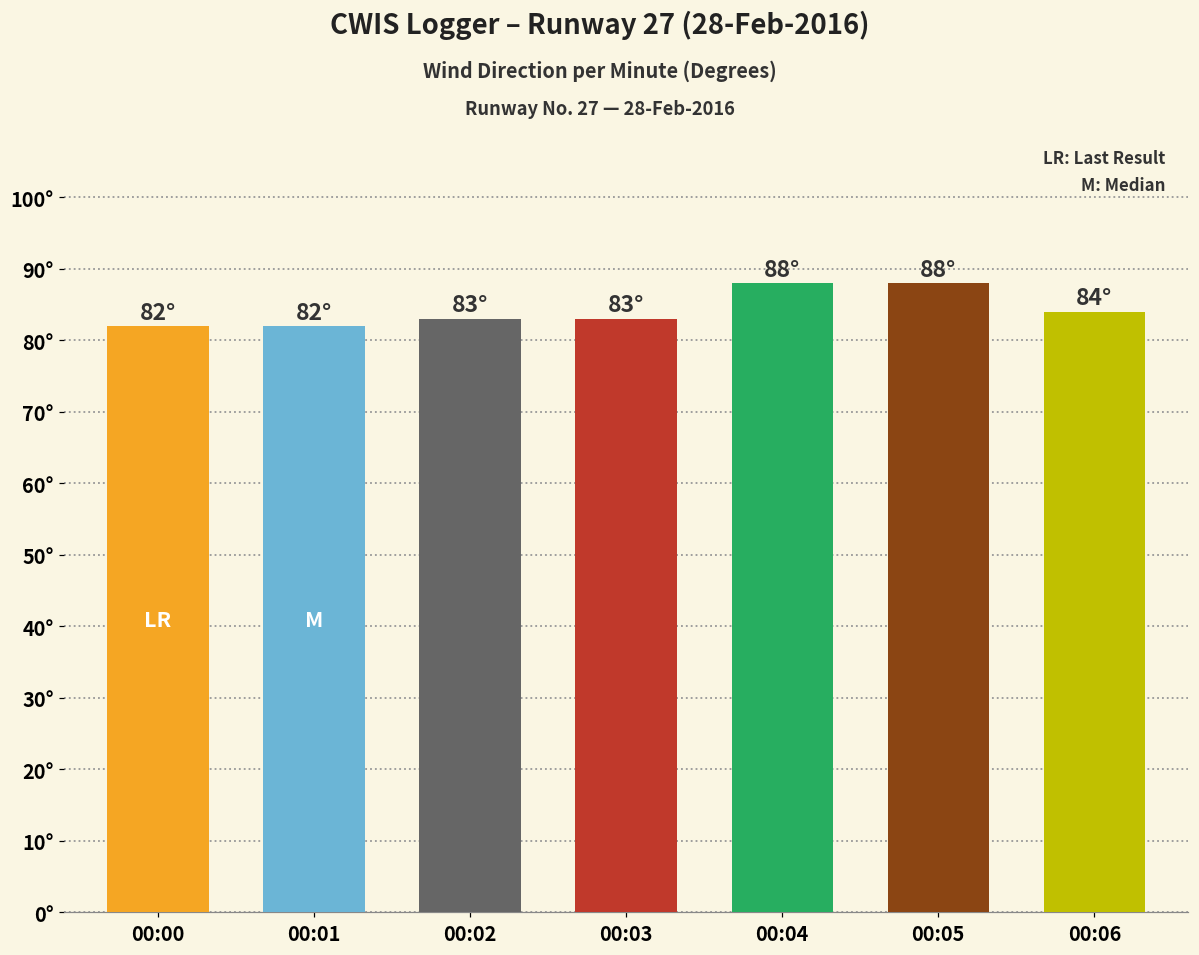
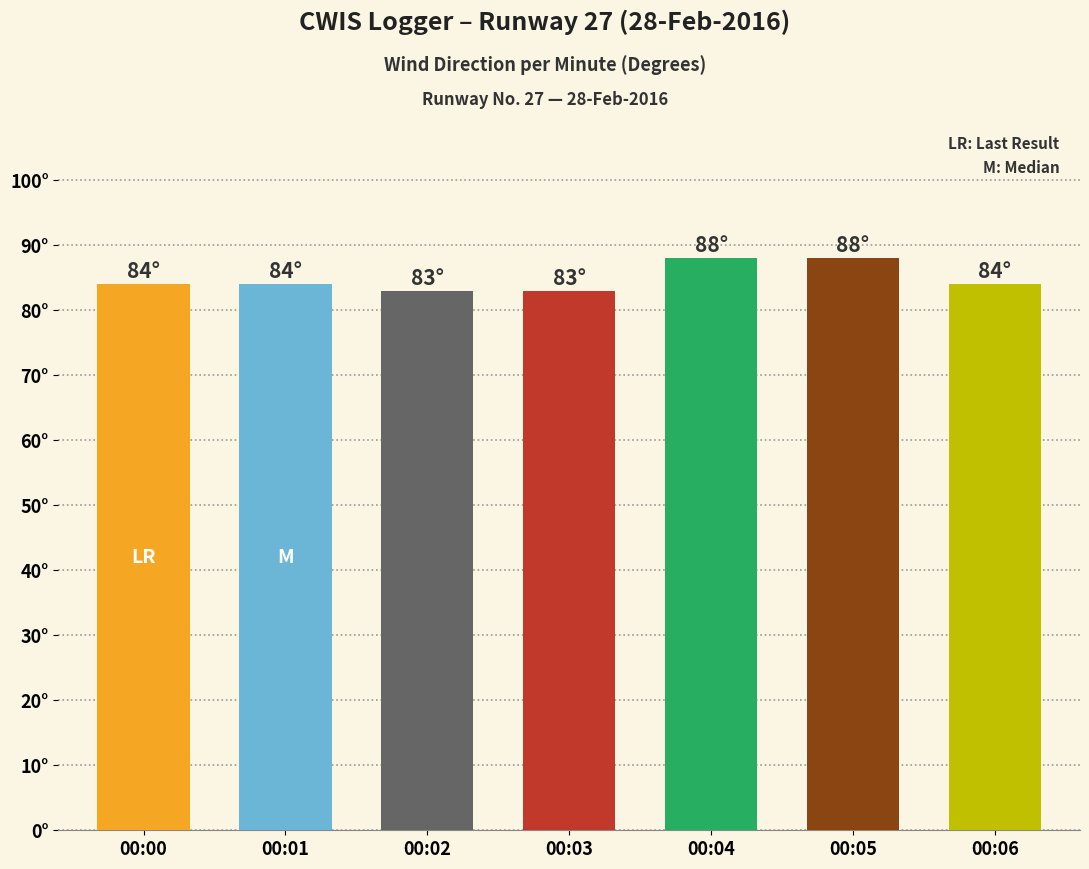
  {
-   "00:00": "82°",
-   "00:01": "82°",
+   "00:00": "84°",
+   "00:01": "84°",
    "00:02": "83°",
    "00:03": "83°",
    "00:04": "88°",
    "00:05": "88°",
    "00:06": "84°"
  }
